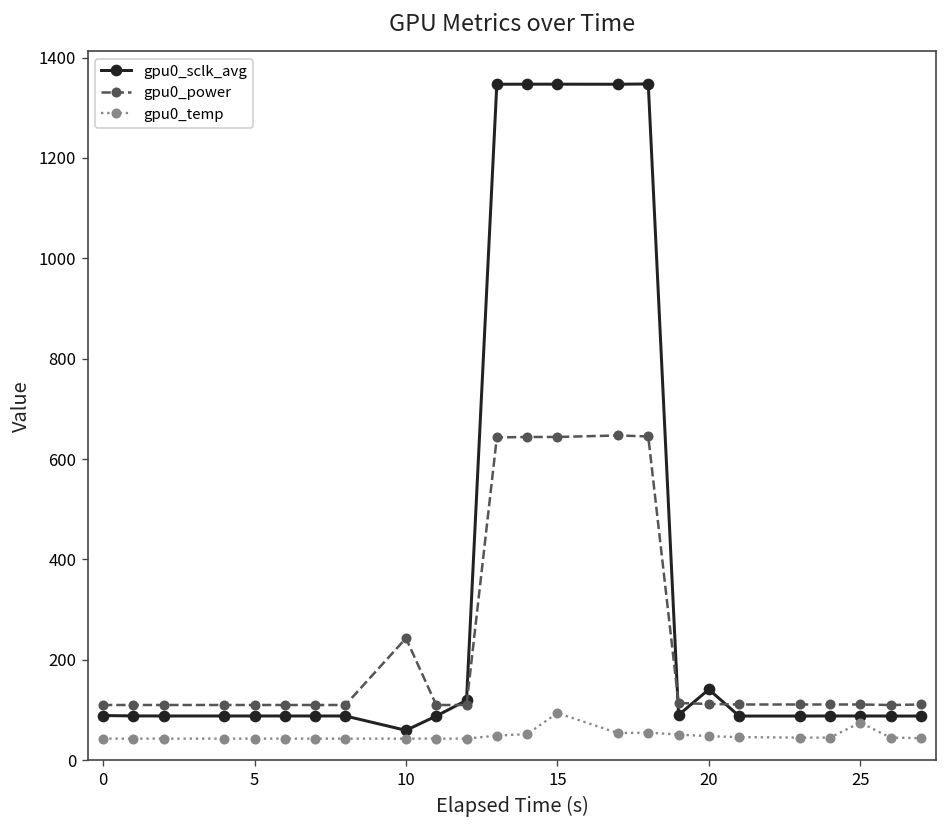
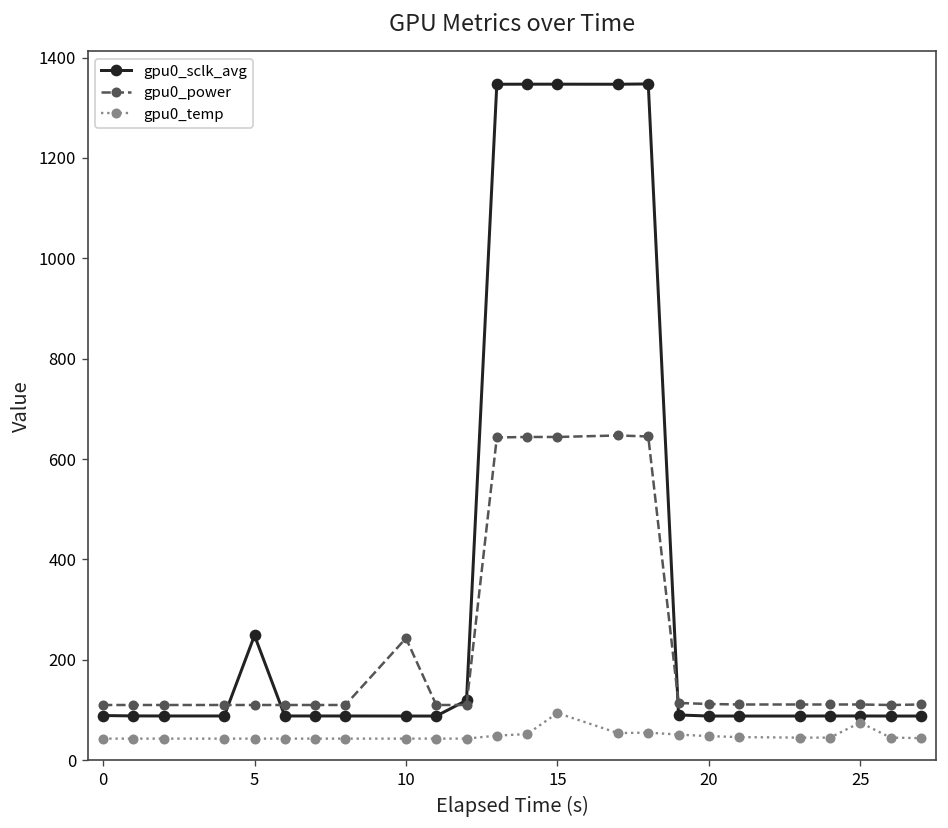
  {
    "gpu0_sclk_avg": {
      "0": 90,
-     "5": 90,
-     "10": 60,
+     "5": 250,
+     "10": 90,
      "15": 1350,
-     "20": 140,
+     "20": 90,
      "25": 90
    },
    "gpu0_power": {
      "0": 110,
      "5": 110,
      "10": 240,
      "15": 640,
      "20": 110,
      "25": 110
    },
    "gpu0_temp": {
      "0": 40,
      "5": 40,
      "10": 40,
      "15": 90,
      "20": 50,
      "25": 80
    }
  }
